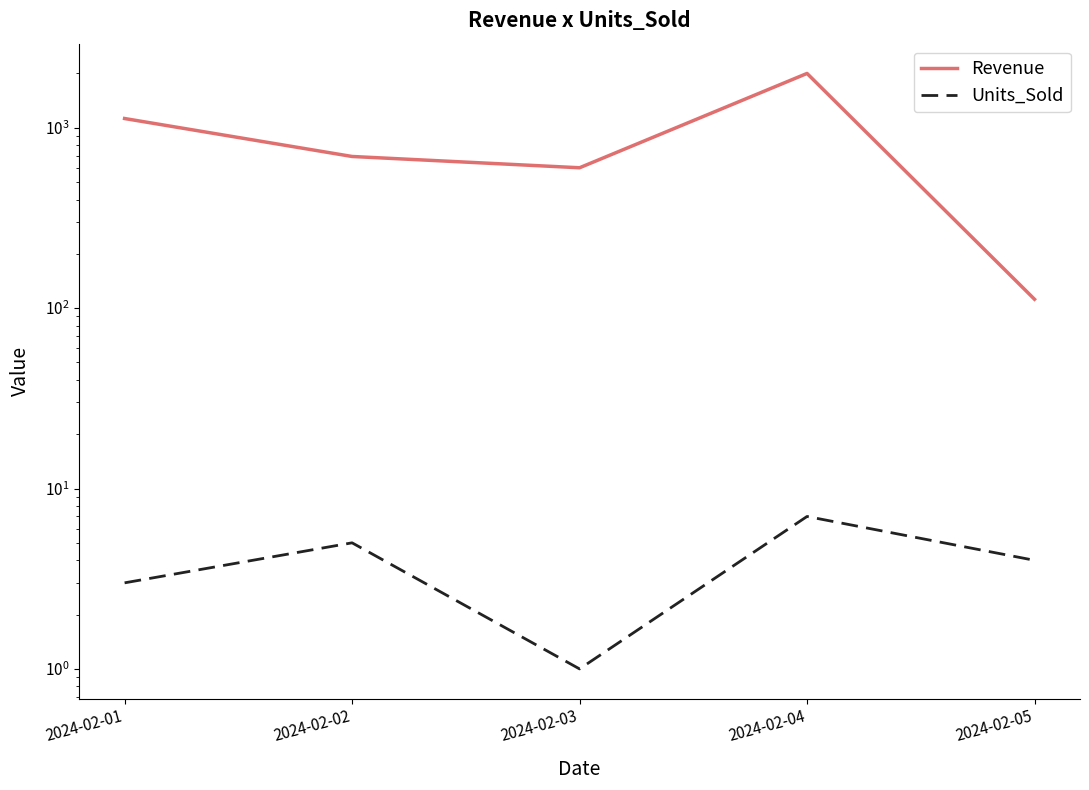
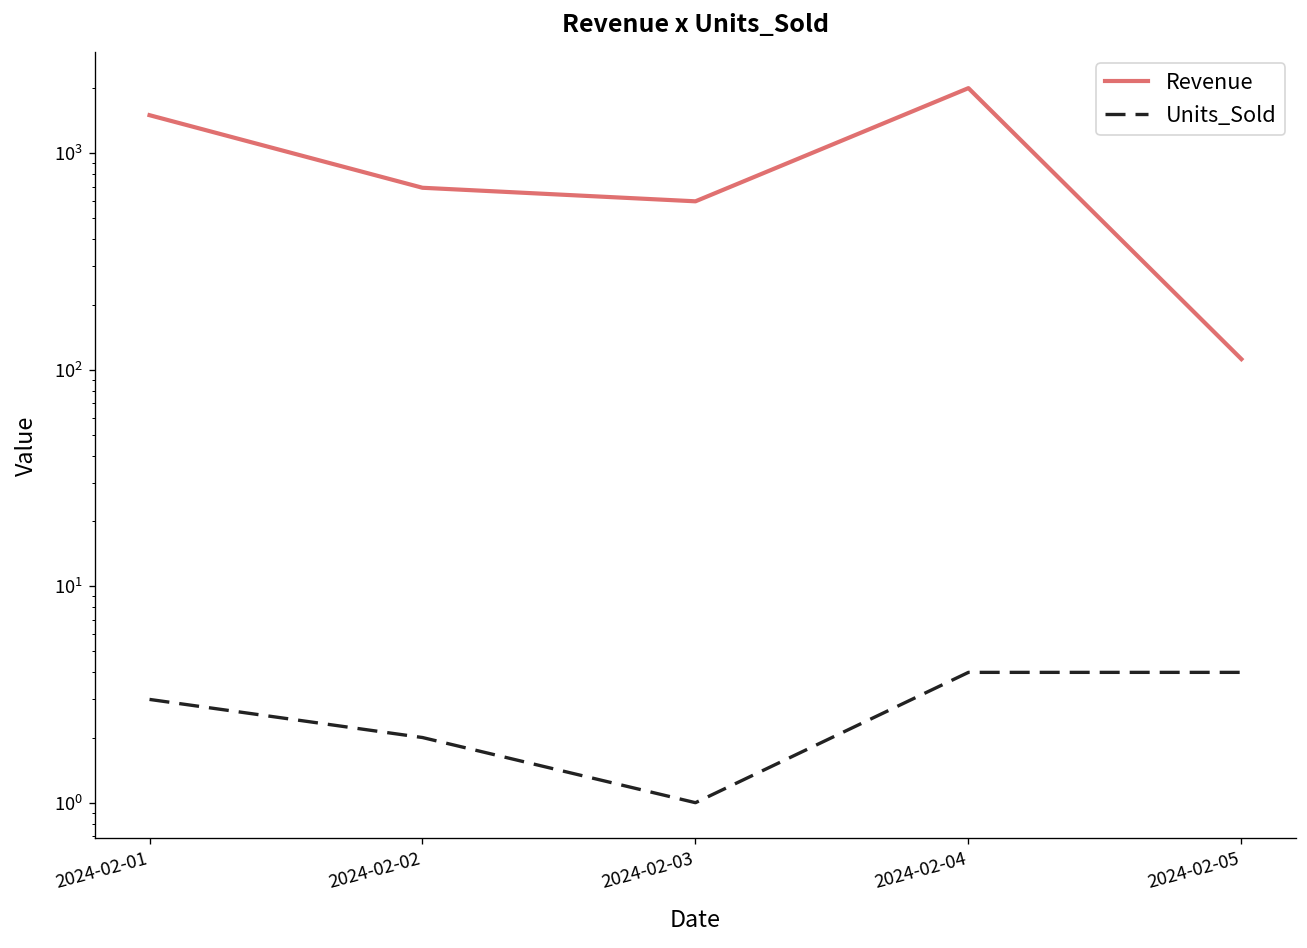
  {
    "Revenue": {
-     "2024-02-01": 1100,
+     "2024-02-01": 1500,
      "2024-02-02": 690,
      "2024-02-03": 600,
      "2024-02-04": 2000,
      "2024-02-05": 110
    },
    "Units_Sold": {
      "2024-02-01": 3,
-     "2024-02-02": 5,
+     "2024-02-02": 2,
      "2024-02-03": 1,
-     "2024-02-04": 7,
+     "2024-02-04": 4,
      "2024-02-05": 4
    }
  }
